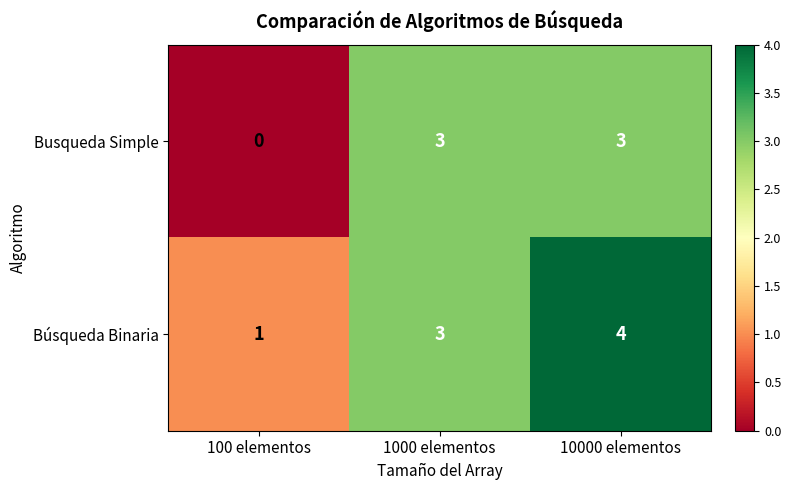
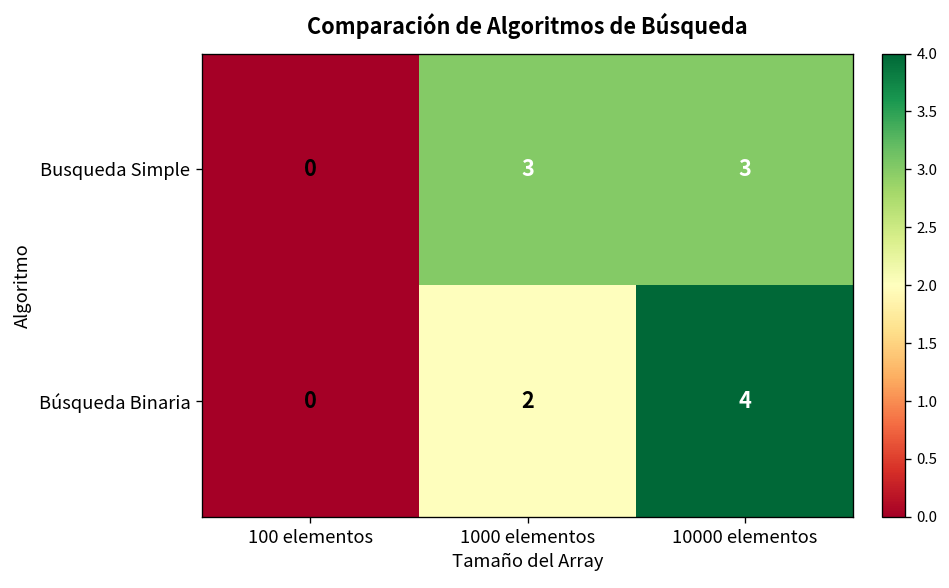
  {
    "Busqueda Simple": {
      "100 elementos": 0,
      "1000 elementos": 3,
      "10000 elementos": 3
    },
    "Búsqueda Binaria": {
-     "100 elementos": 1,
-     "1000 elementos": 3,
+     "100 elementos": 0,
+     "1000 elementos": 2,
      "10000 elementos": 4
    }
  }
